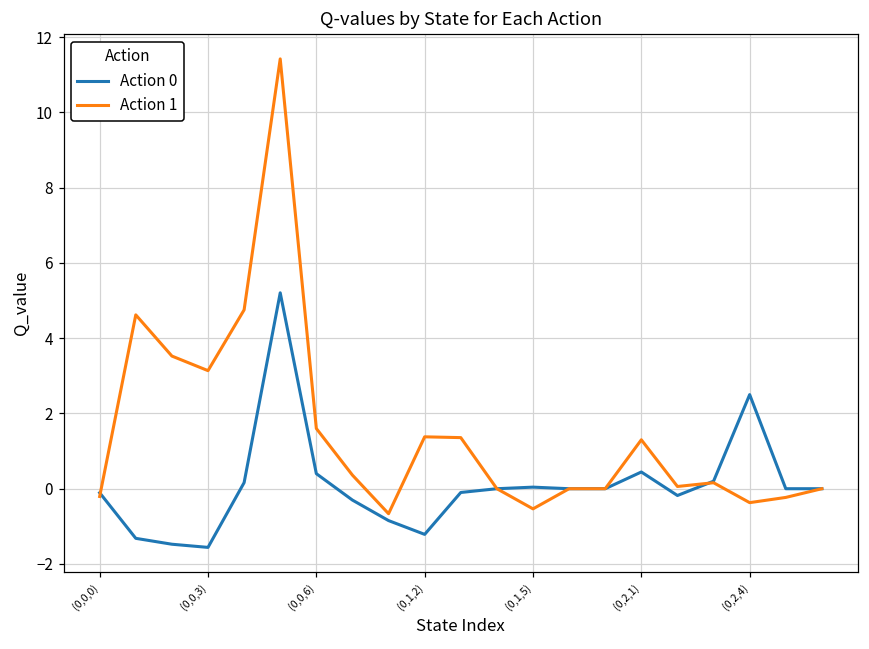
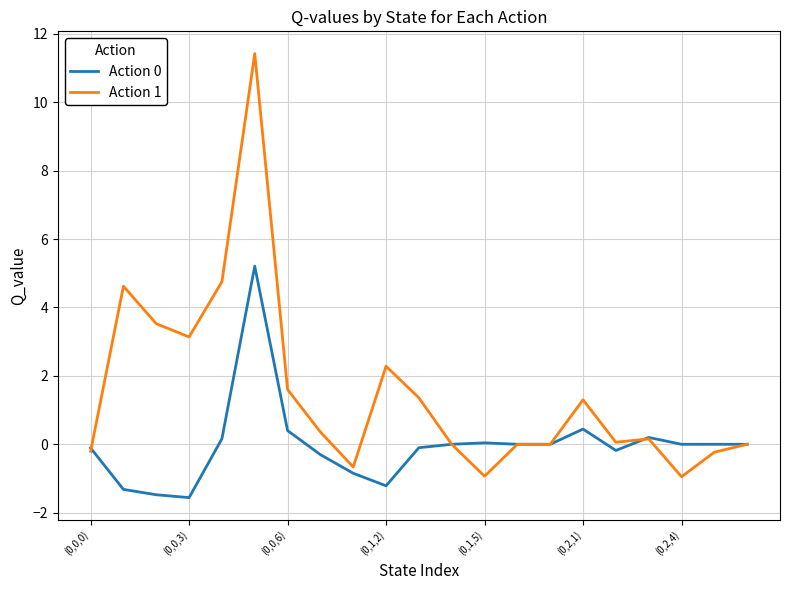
  {
    "Action 0": {
      "(0,0,0)": -0.1,
      "(0,0,3)": -1.6,
      "(0,0,6)": 0.4,
      "(0,1,2)": -1.2,
      "(0,1,5)": 0.0,
      "(0,2,1)": 0.4,
-     "(0,2,4)": 2.5
+     "(0,2,4)": 0.0
    },
    "Action 1": {
      "(0,0,0)": -0.2,
      "(0,0,3)": 3.1,
      "(0,0,6)": 1.6,
-     "(0,1,2)": 1.4,
-     "(0,1,5)": -0.5,
+     "(0,1,2)": 2.3,
+     "(0,1,5)": -0.9,
      "(0,2,1)": 1.3,
-     "(0,2,4)": -0.4
+     "(0,2,4)": -0.9
    }
  }
